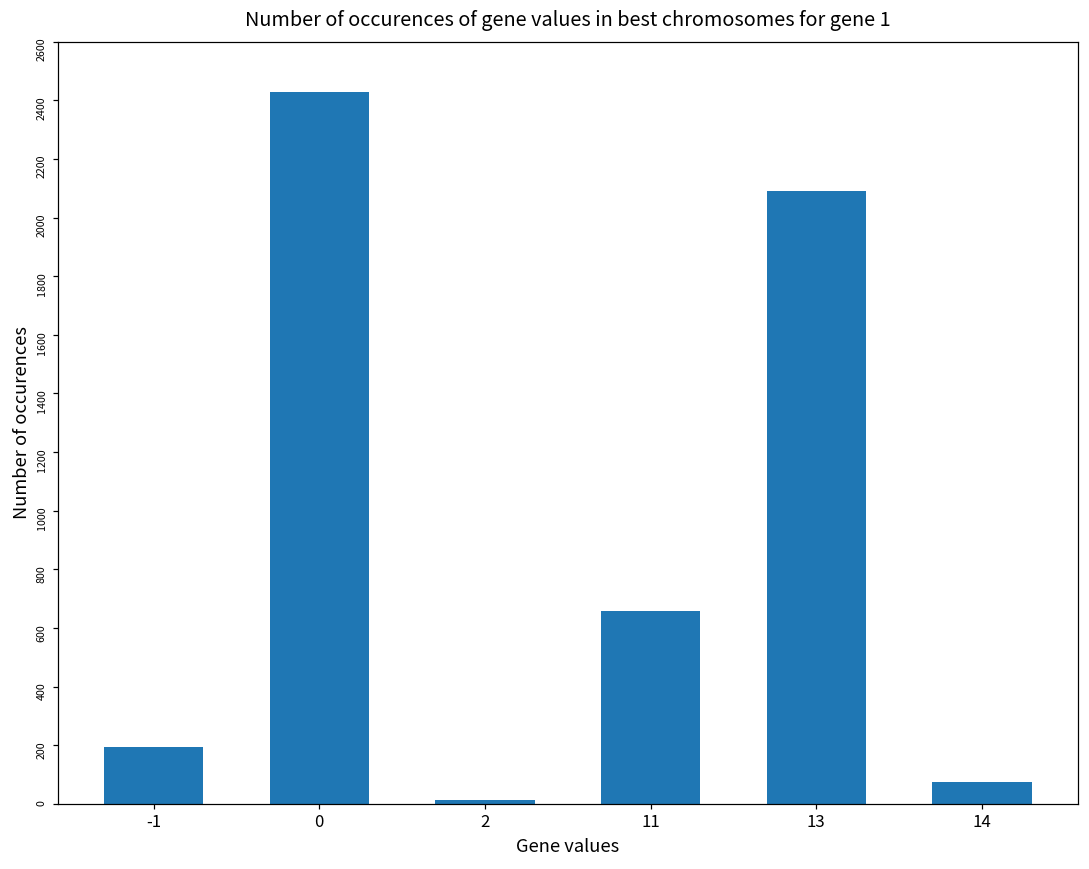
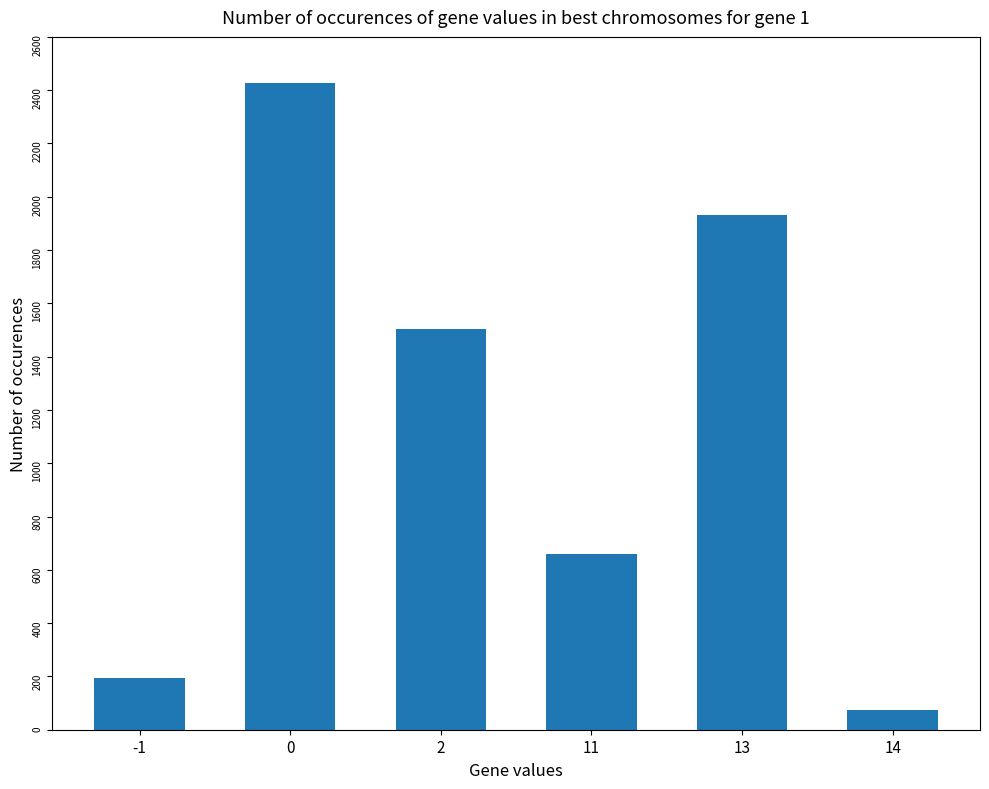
  {
    "-1": 190,
    "0": 2430,
-   "2": 10,
+   "2": 1500,
    "11": 660,
-   "13": 2090,
+   "13": 1930,
    "14": 70
  }
